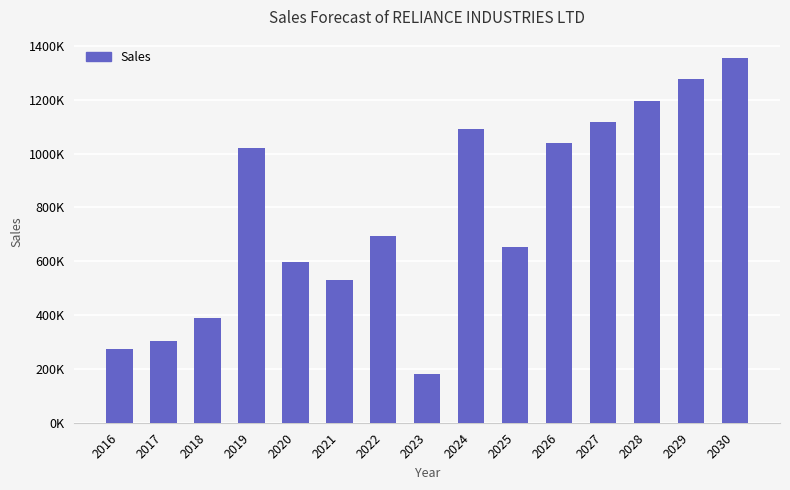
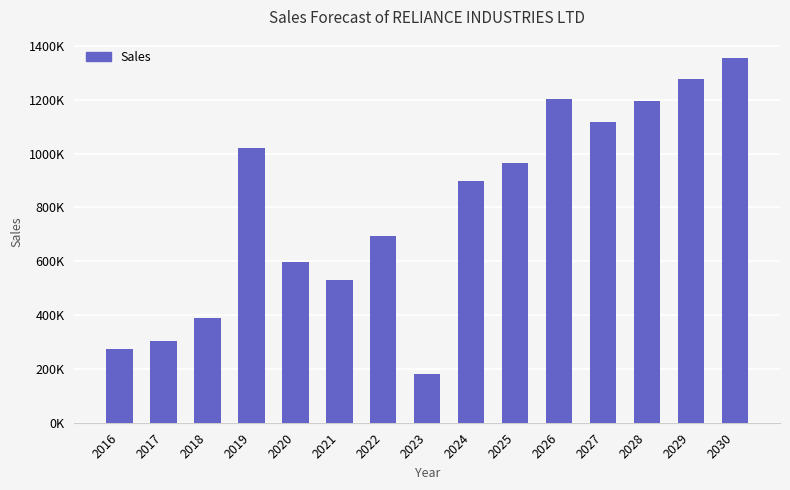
  {
    "2016": 270000,
    "2017": 300000,
    "2018": 390000,
    "2019": 1020000,
    "2020": 600000,
    "2021": 530000,
    "2022": 690000,
    "2023": 180000,
-   "2024": 1090000,
-   "2025": 650000,
-   "2026": 1040000,
+   "2024": 900000,
+   "2025": 960000,
+   "2026": 1200000,
    "2027": 1120000,
    "2028": 1200000,
    "2029": 1280000,
    "2030": 1360000
  }
